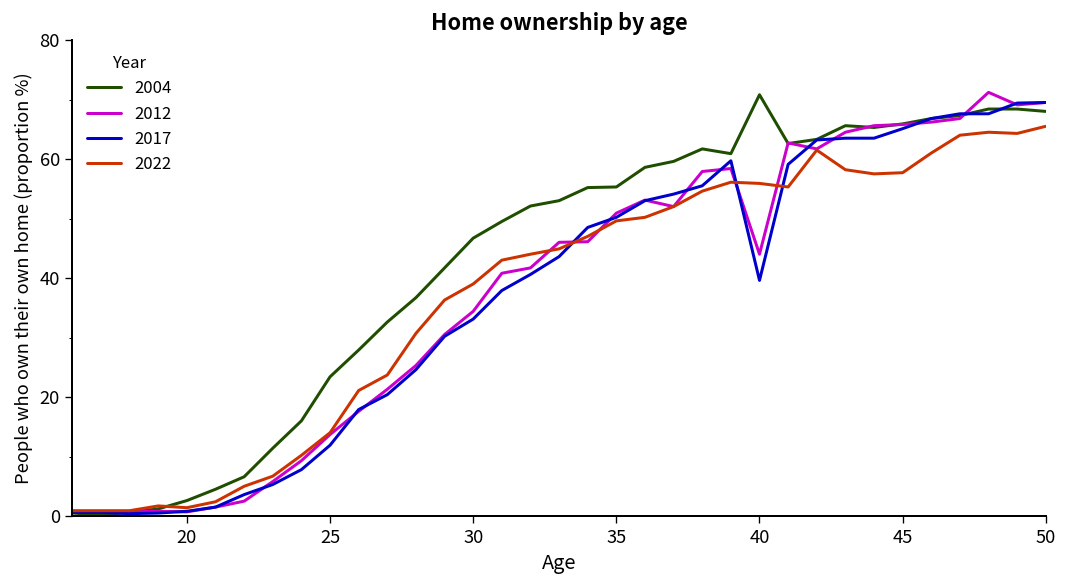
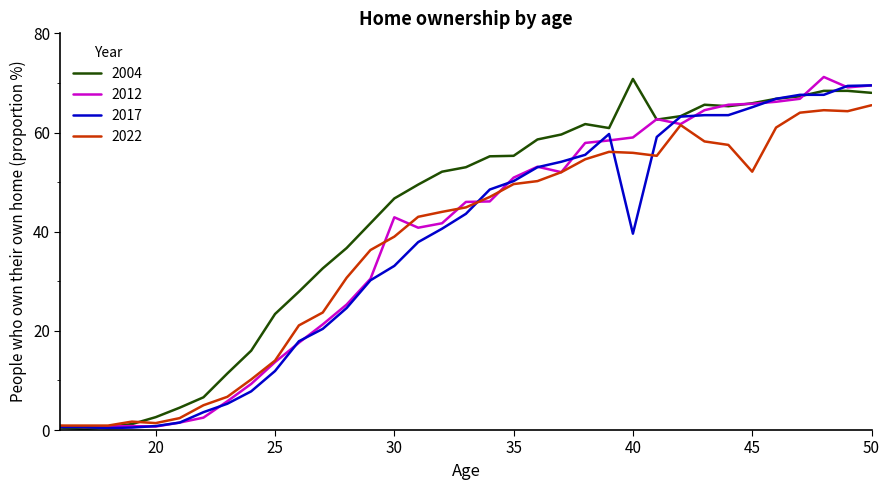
  {
    "2004": {
      "20": 3,
      "25": 23,
      "30": 47,
      "35": 55,
      "40": 71,
      "50": 68
    },
    "2012": {
-     "30": 34,
+     "30": 43,
      "35": 51,
-     "40": 44
+     "40": 59
    },
    "2017": {
      "25": 12,
      "30": 33,
      "35": 50,
      "40": 40,
      "45": 65
    },
    "2022": {
      "20": 1,
      "30": 39,
      "35": 50,
      "40": 56,
-     "45": 58,
+     "45": 52,
      "50": 66
    }
  }
